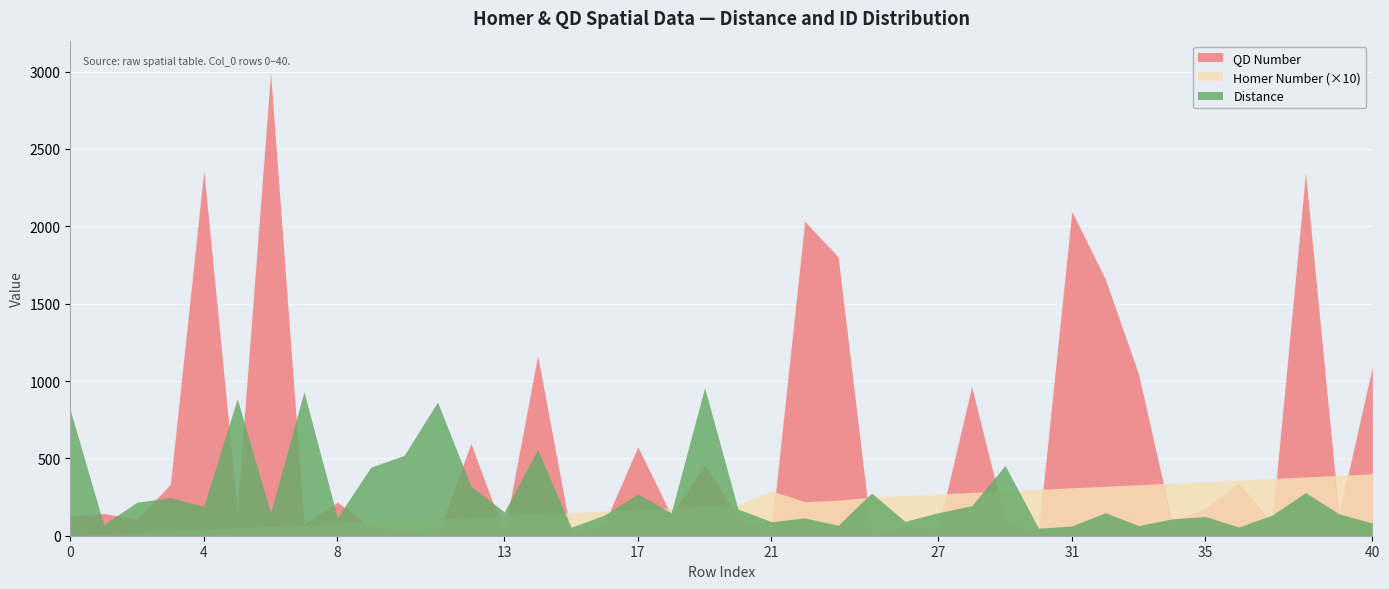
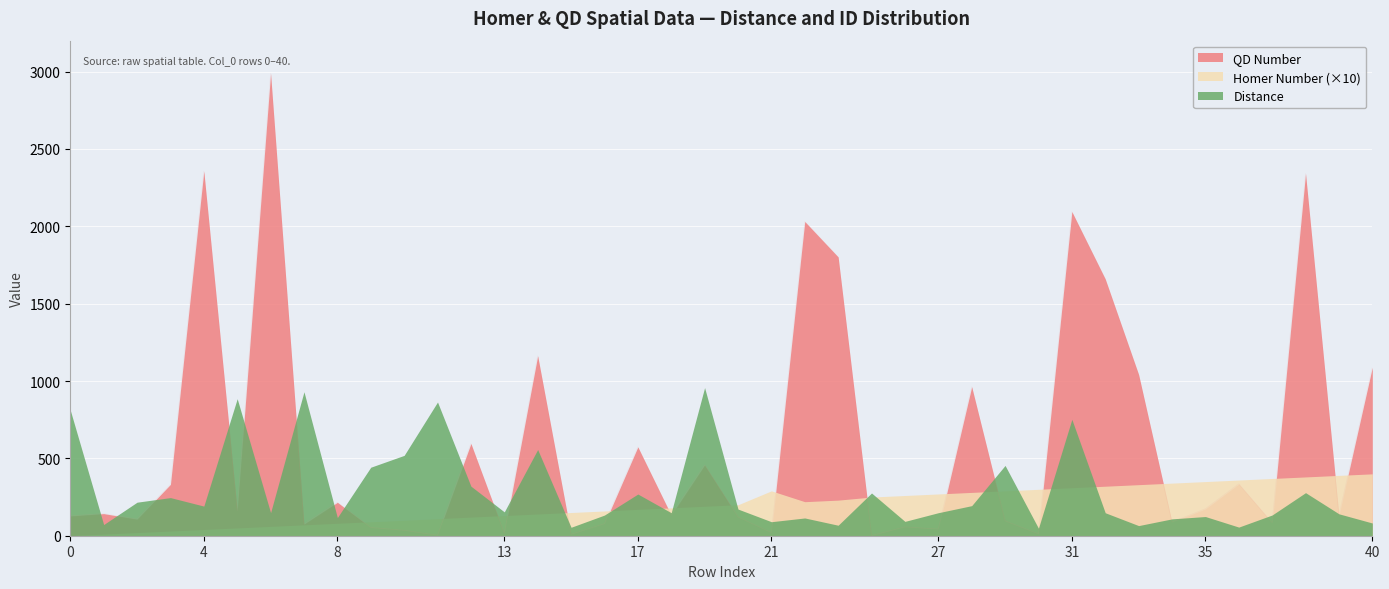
  {
    "QD Number": {
      "0": 130,
      "4": 2360,
      "8": 220,
      "13": 20,
      "17": 570,
      "21": 20,
      "27": 40,
      "31": 2100,
      "35": 170,
      "40": 1090
    },
    "Homer Number (×10)": {
      "0": 0,
      "4": 40,
      "8": 80,
      "13": 130,
      "17": 170,
      "21": 290,
      "27": 270,
      "31": 310,
      "35": 350,
      "40": 400
    },
    "Distance": {
      "0": 810,
      "4": 190,
      "8": 120,
      "13": 150,
      "17": 270,
      "21": 90,
      "27": 150,
-     "31": 60,
+     "31": 750,
      "35": 120,
      "40": 80
    }
  }
